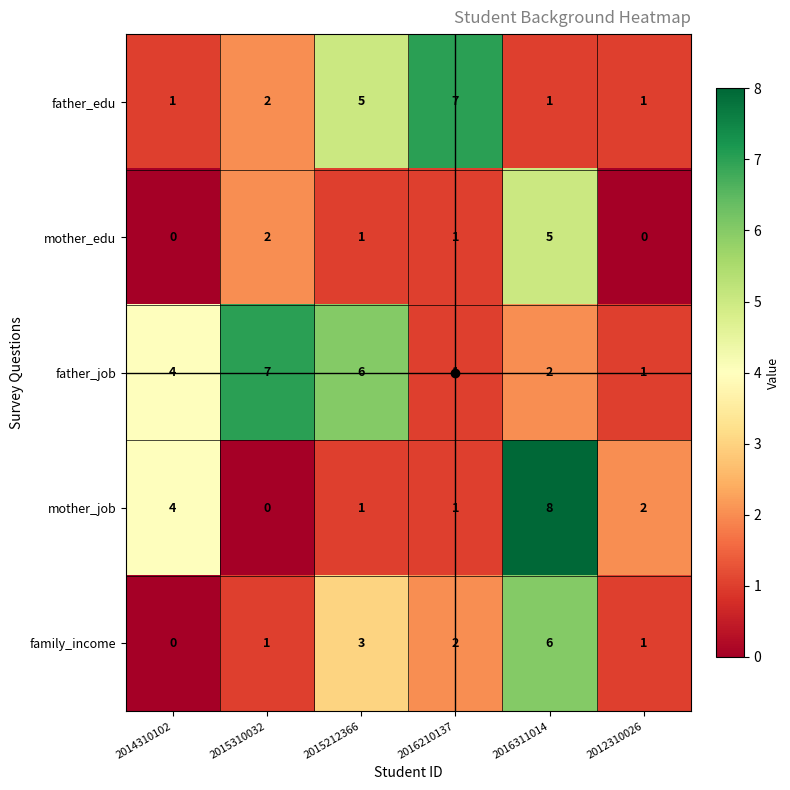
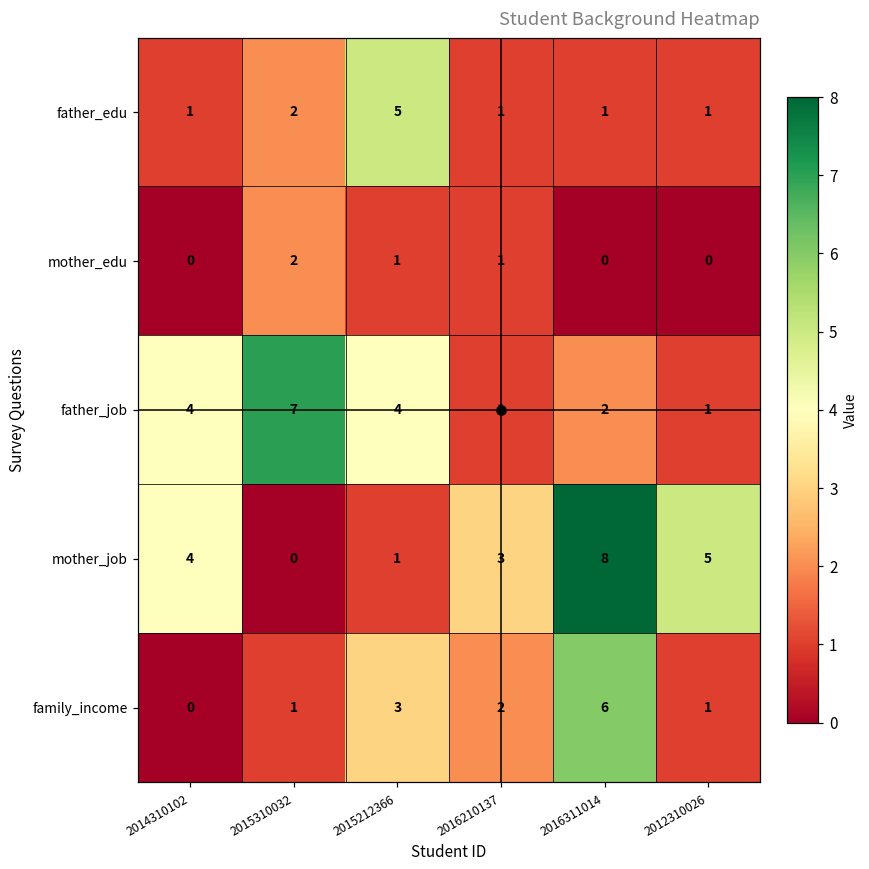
  {
    "father_edu": {
      "2014310102": 1,
      "2015310032": 2,
      "2015212366": 5,
-     "2016210137": 7,
+     "2016210137": 1,
      "2016311014": 1,
      "2012310026": 1
    },
    "mother_edu": {
      "2014310102": 0,
      "2015310032": 2,
      "2015212366": 1,
      "2016210137": 1,
-     "2016311014": 5,
+     "2016311014": 0,
      "2012310026": 0
    },
    "father_job": {
      "2014310102": 4,
      "2015310032": 7,
-     "2015212366": 6,
+     "2015212366": 4,
      "2016311014": 2,
      "2012310026": 1
    },
    "mother_job": {
      "2014310102": 4,
      "2015310032": 0,
      "2015212366": 1,
-     "2016210137": 1,
+     "2016210137": 3,
      "2016311014": 8,
-     "2012310026": 2
+     "2012310026": 5
    },
    "family_income": {
      "2014310102": 0,
      "2015310032": 1,
      "2015212366": 3,
      "2016210137": 2,
      "2016311014": 6,
      "2012310026": 1
    }
  }
